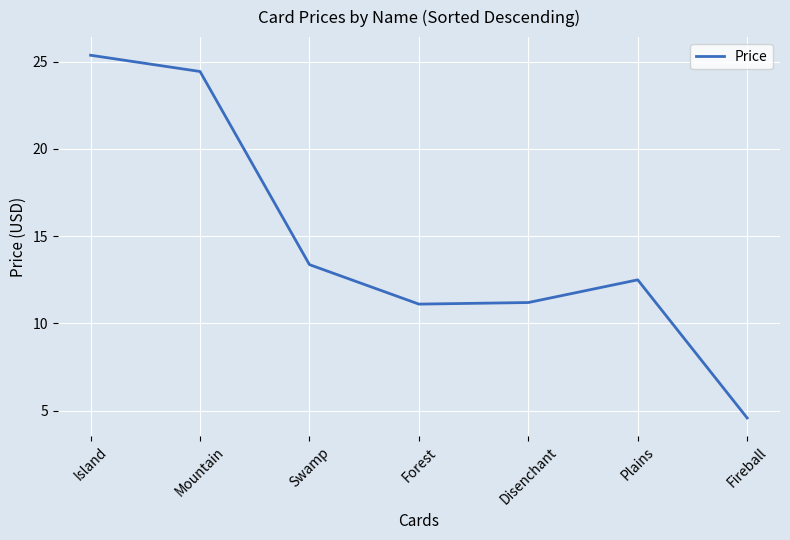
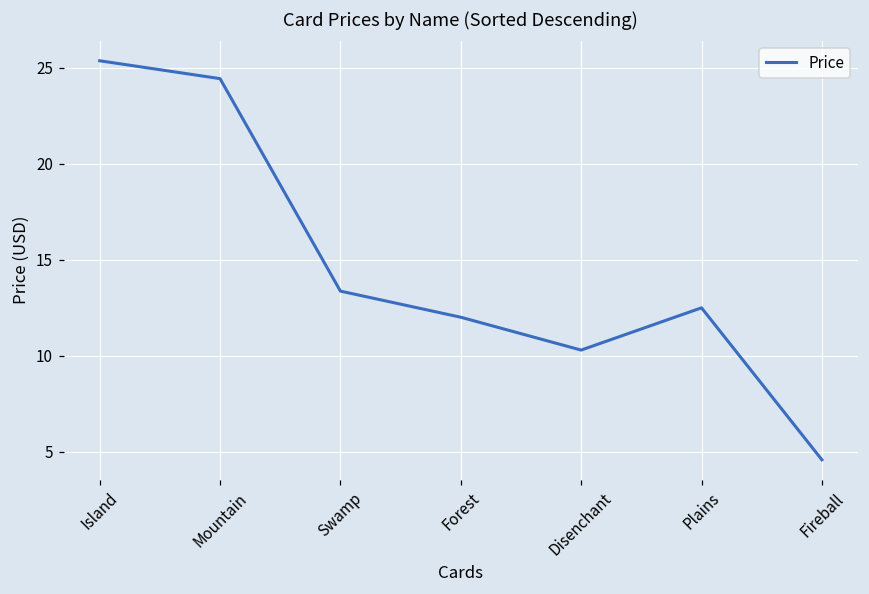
  {
    "Island": 25.4,
    "Mountain": 24.4,
    "Swamp": 13.4,
-   "Forest": 11.1,
-   "Disenchant": 11.2,
+   "Forest": 12.0,
+   "Disenchant": 10.3,
    "Plains": 12.5,
    "Fireball": 4.6
  }
